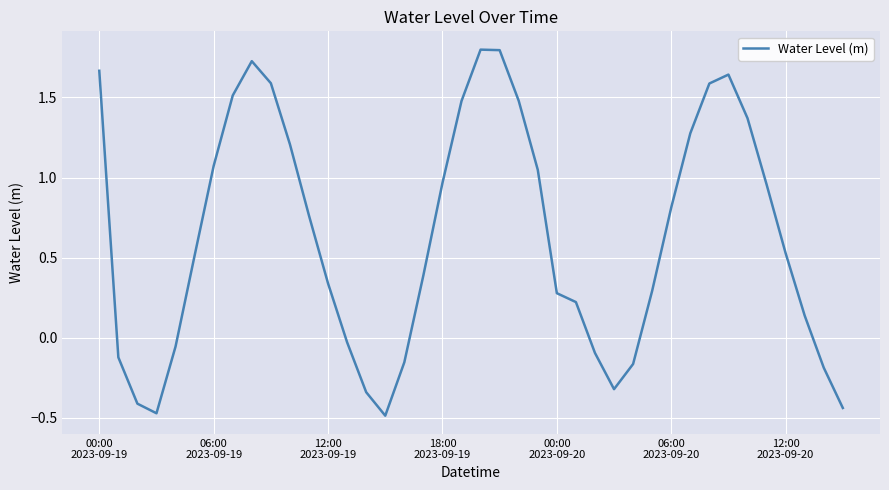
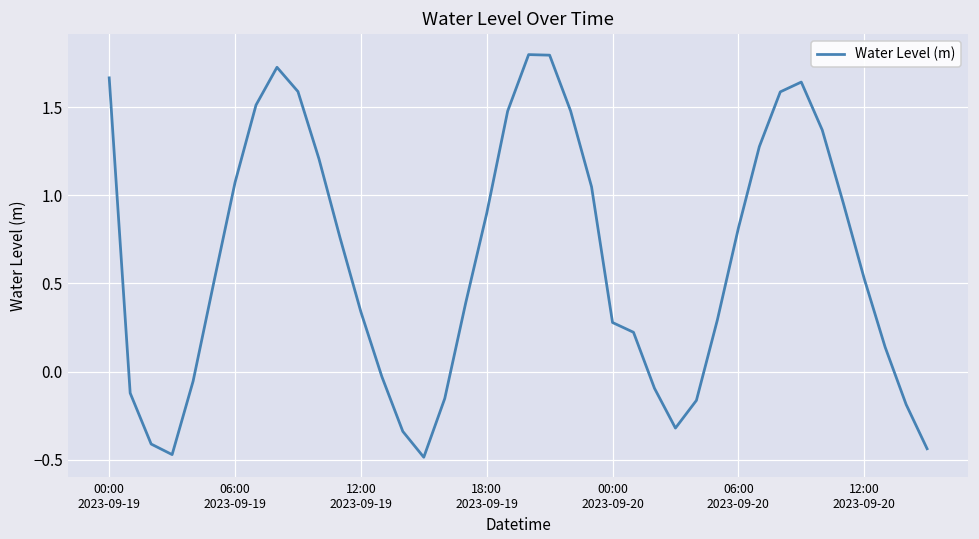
  {
    "00:00 2023-09-19": 1.67,
    "06:00 2023-09-19": 1.07,
    "12:00 2023-09-19": 0.34,
-   "18:00 2023-09-19": 0.97,
+   "18:00 2023-09-19": 0.90,
    "00:00 2023-09-20": 0.28,
    "06:00 2023-09-20": 0.81,
    "12:00 2023-09-20": 0.53
  }
